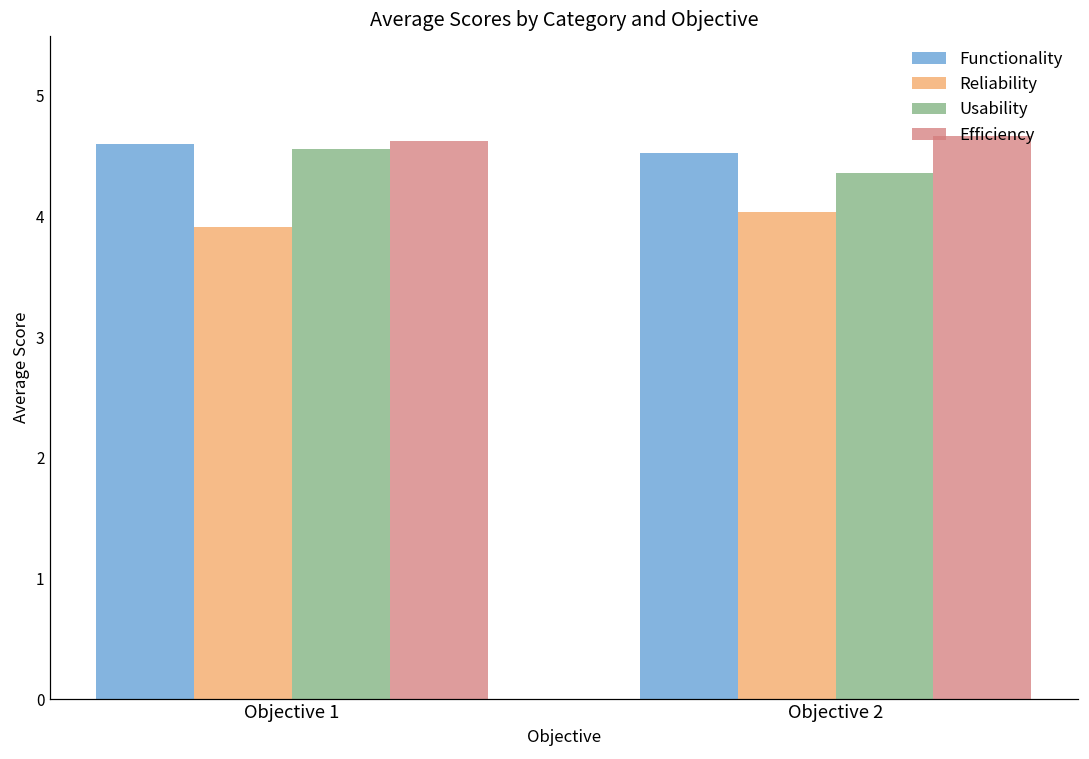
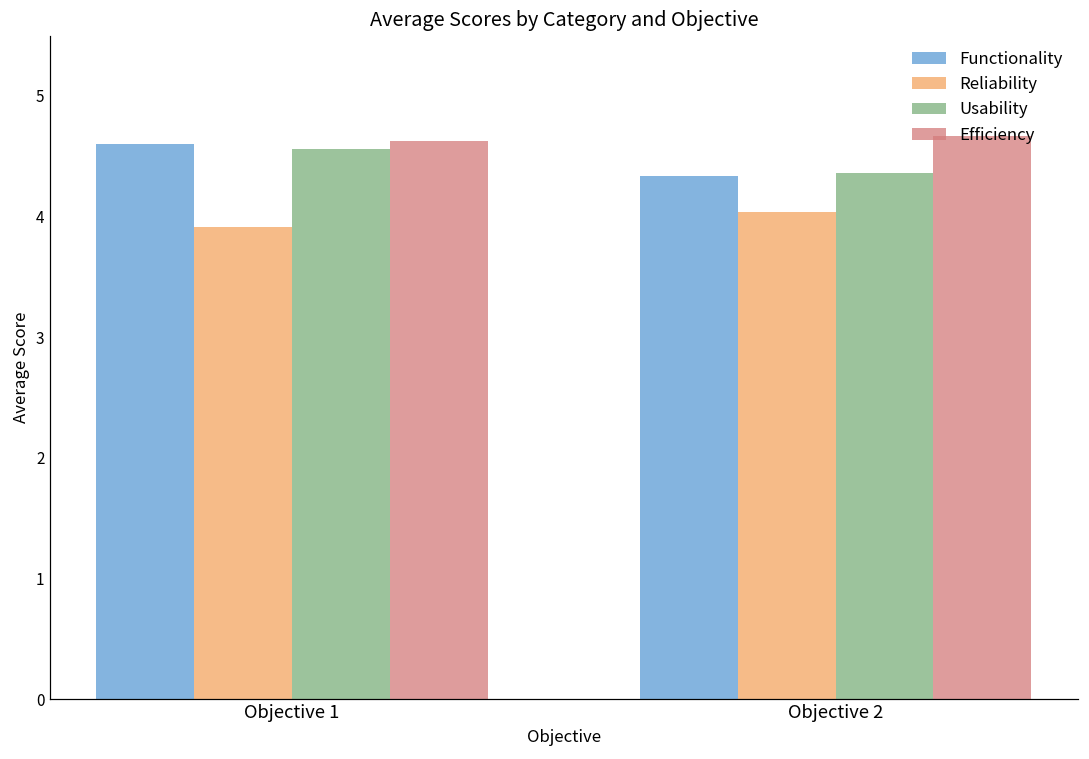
  {
    "Functionality": {
      "Objective 1": 4.60,
-     "Objective 2": 4.53
+     "Objective 2": 4.34
    },
    "Usability": {
      "Objective 1": 4.56,
      "Objective 2": 4.36
    }
  }
